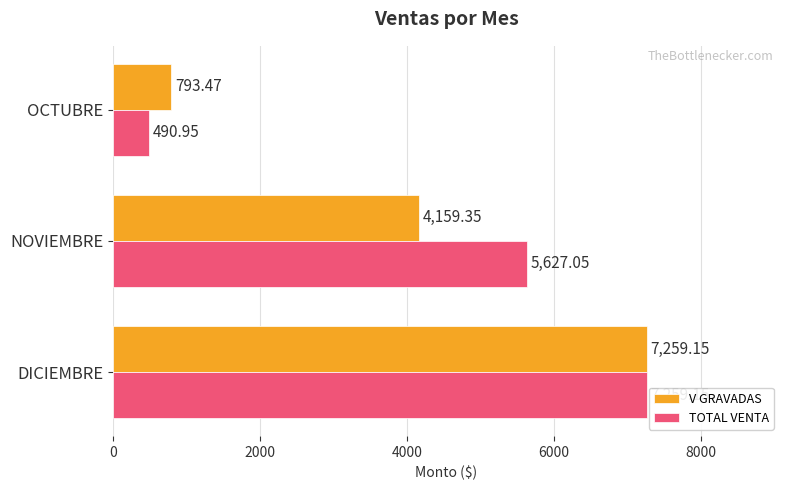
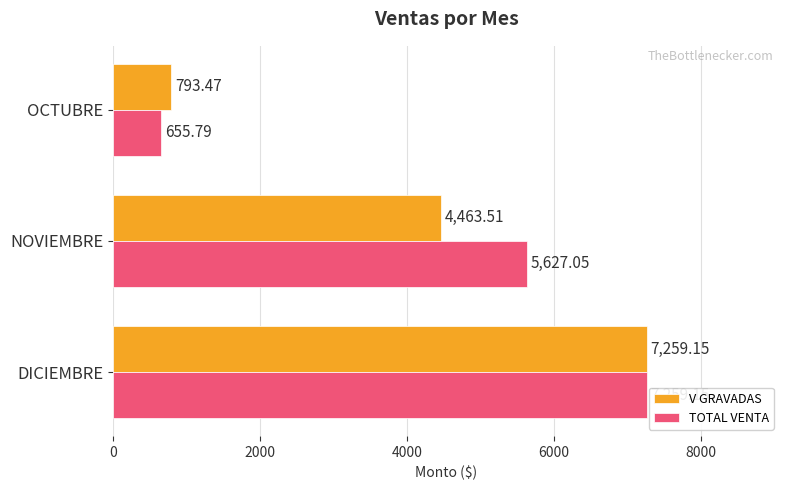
  {
    "V GRAVADAS": {
      "OCTUBRE": "793.47",
-     "NOVIEMBRE": "4,159.35",
+     "NOVIEMBRE": "4,463.51",
      "DICIEMBRE": "7,259.15"
    },
    "TOTAL VENTA": {
-     "OCTUBRE": "490.95",
+     "OCTUBRE": "655.79",
      "NOVIEMBRE": "5,627.05"
    }
  }
